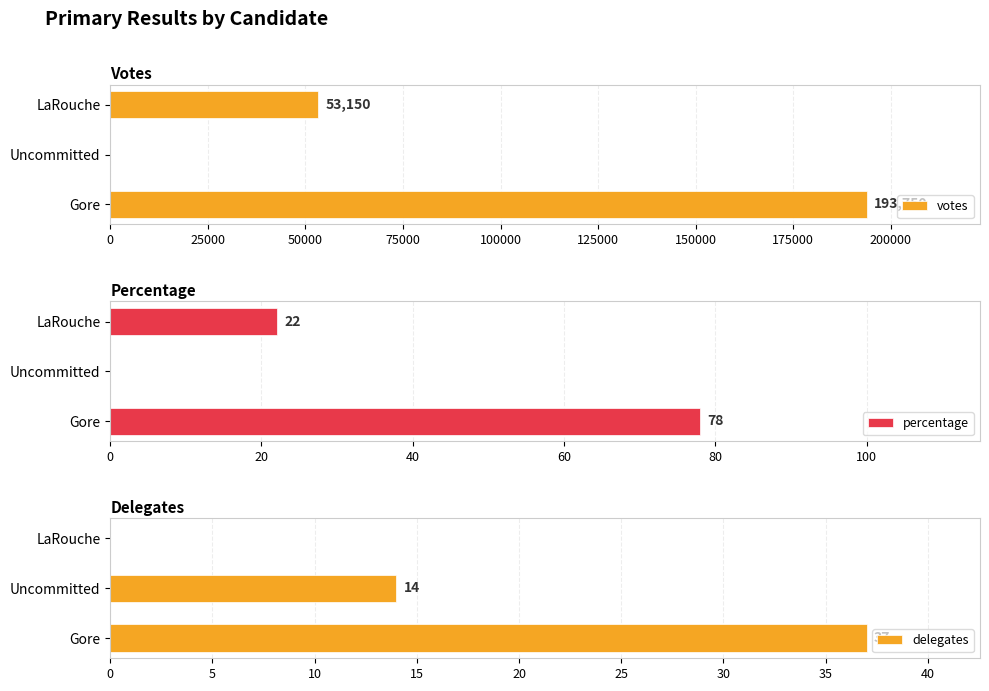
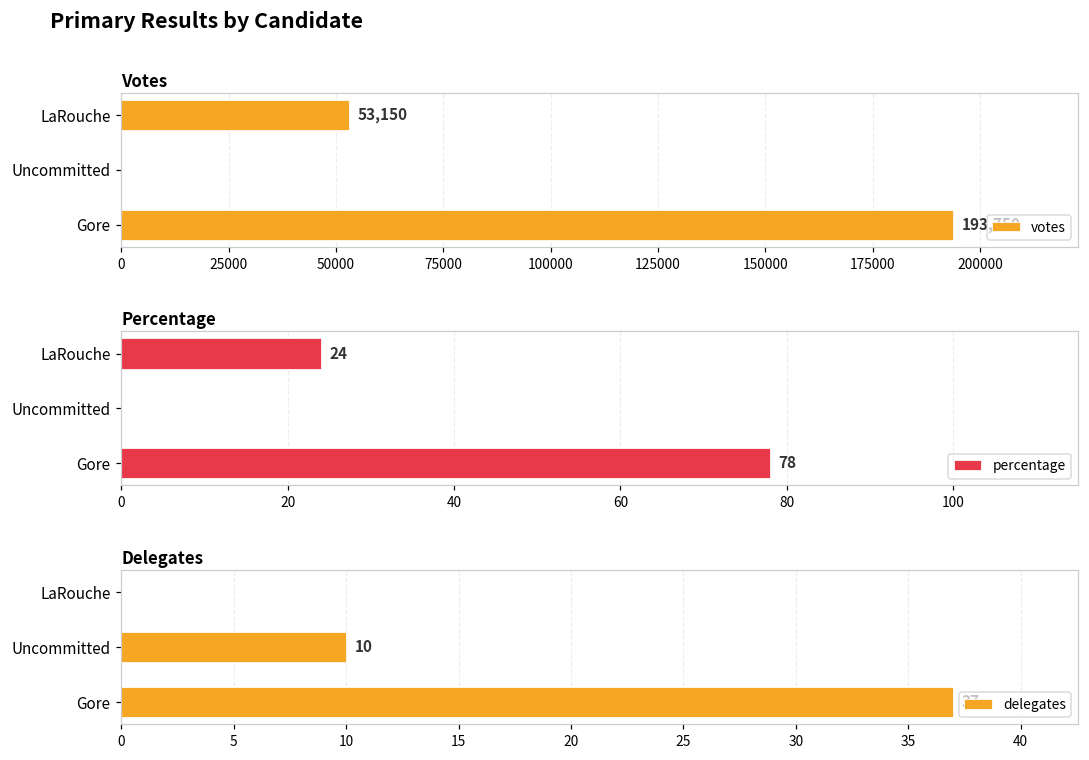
  {
    "Votes": {
      "LaRouche": "53,150"
    },
    "Percentage": {
-     "LaRouche": "22",
+     "LaRouche": "24",
      "Gore": "78"
    },
    "Delegates": {
-     "Uncommitted": "14"
+     "Uncommitted": "10"
    }
  }
